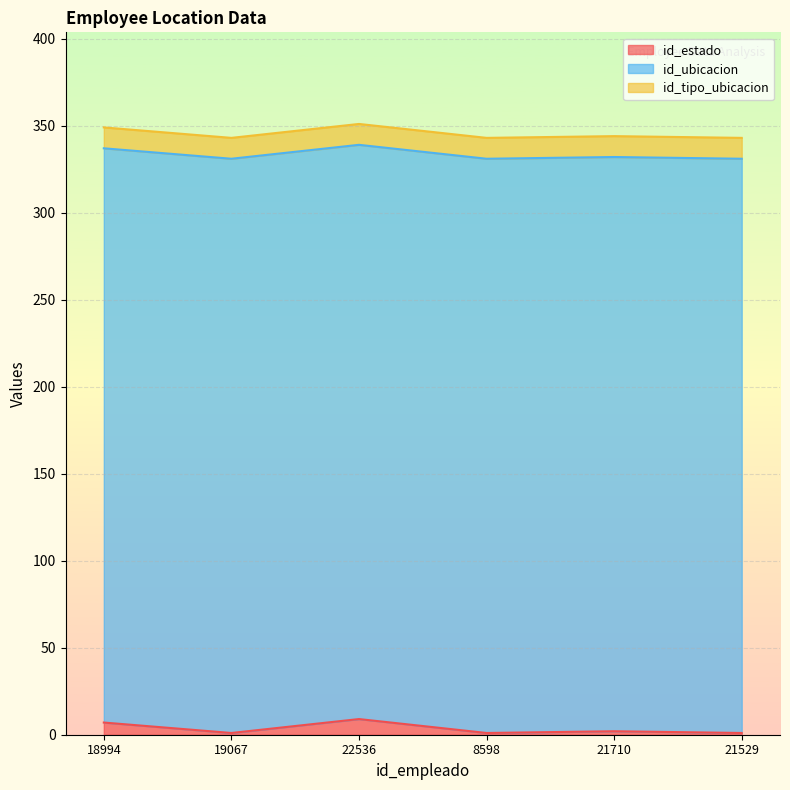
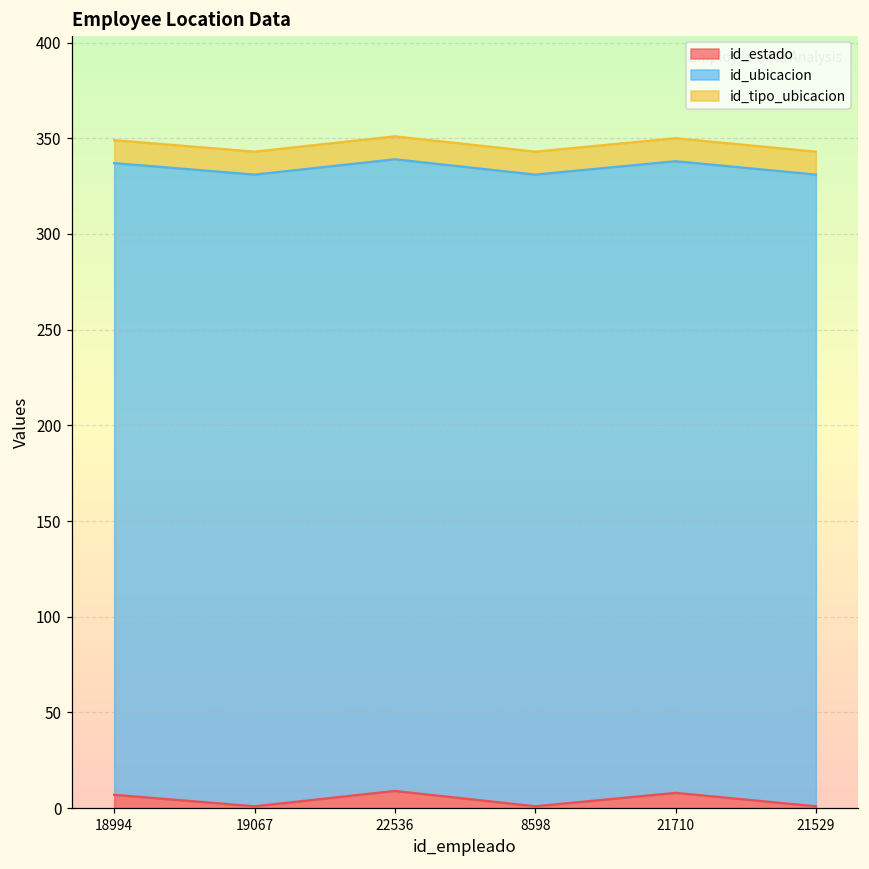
  {
    "id_estado": {
      "18994": 7,
      "19067": 1,
      "22536": 9,
      "8598": 1,
-     "21710": 2,
+     "21710": 8,
      "21529": 1
    },
    "id_ubicacion": {
      "18994": 330,
      "19067": 330,
      "22536": 330,
      "8598": 330,
      "21710": 330,
      "21529": 330
    },
    "id_tipo_ubicacion": {
      "18994": 12,
      "19067": 12,
      "22536": 12,
      "8598": 12,
      "21710": 12,
      "21529": 12
    }
  }
